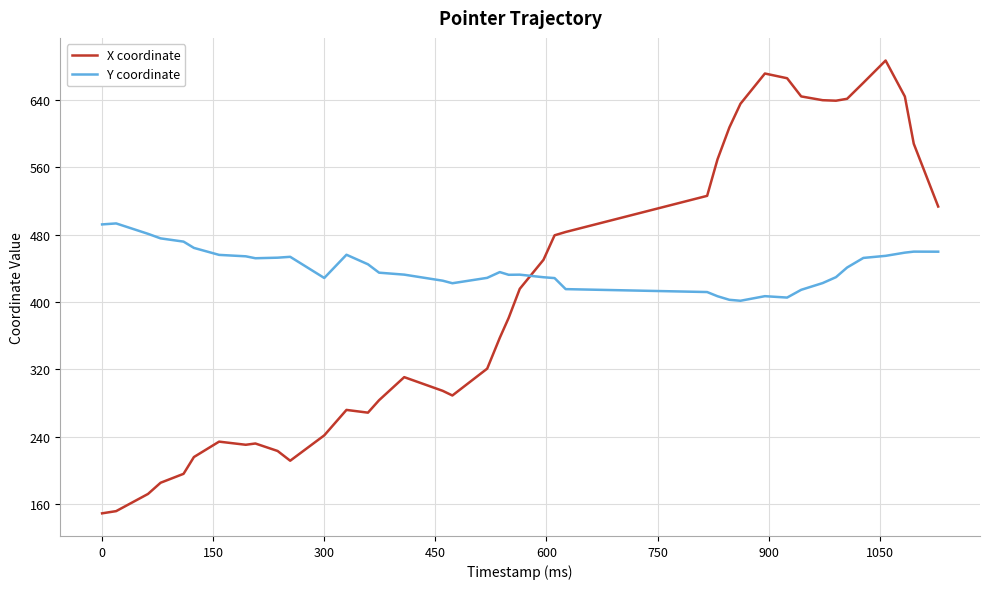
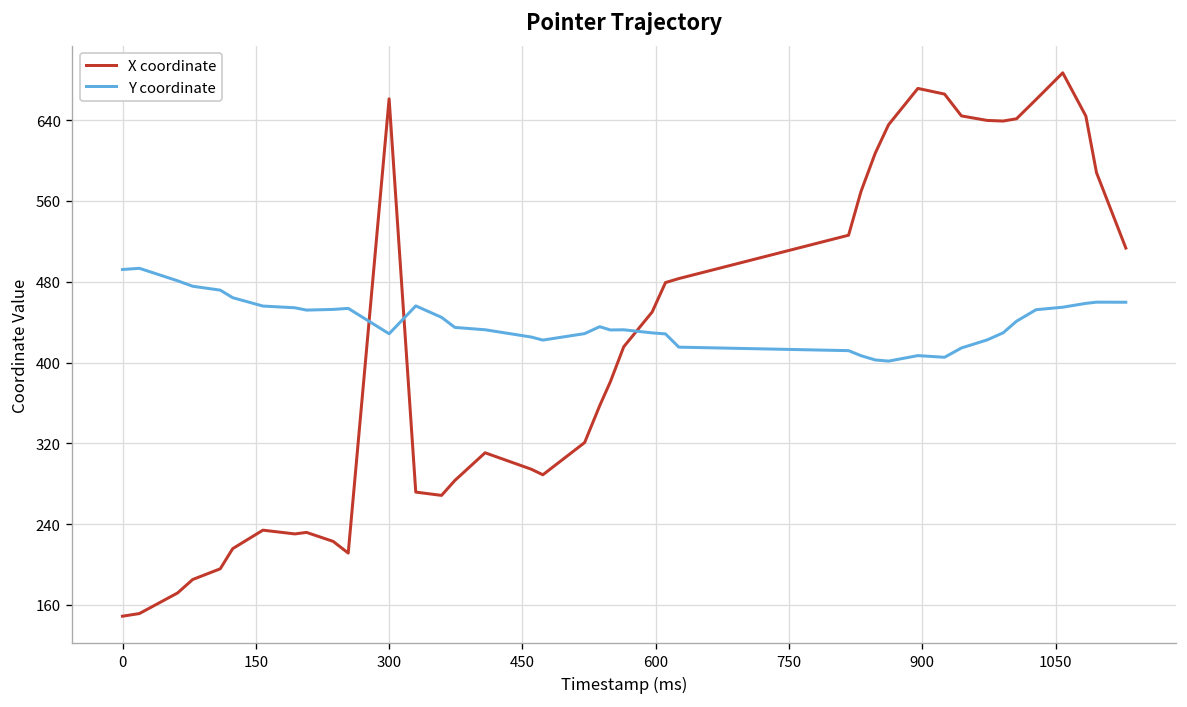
  {
    "X coordinate": {
      "0": 150,
-     "300": 240
+     "300": 660
    },
    "Y coordinate": {
      "0": 490,
      "300": 430
    }
  }
